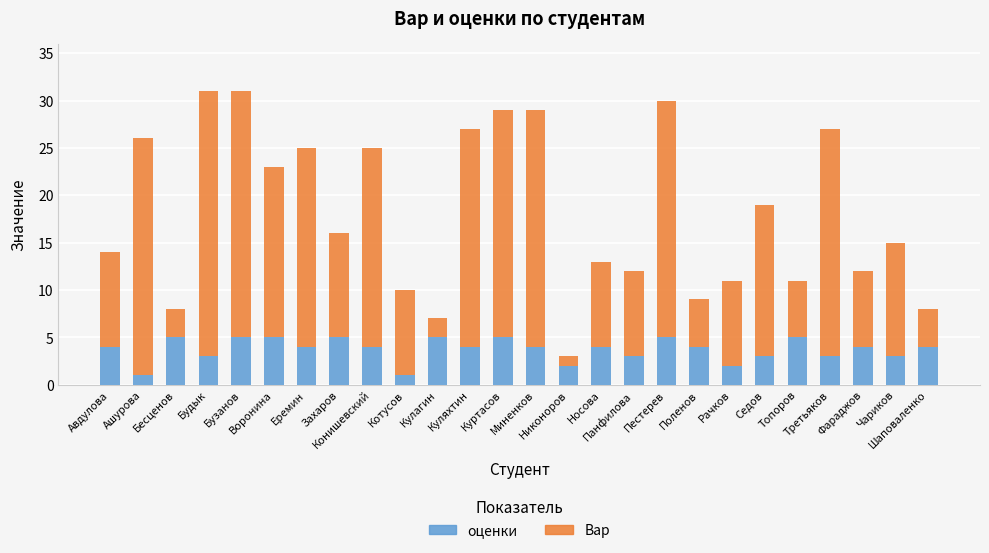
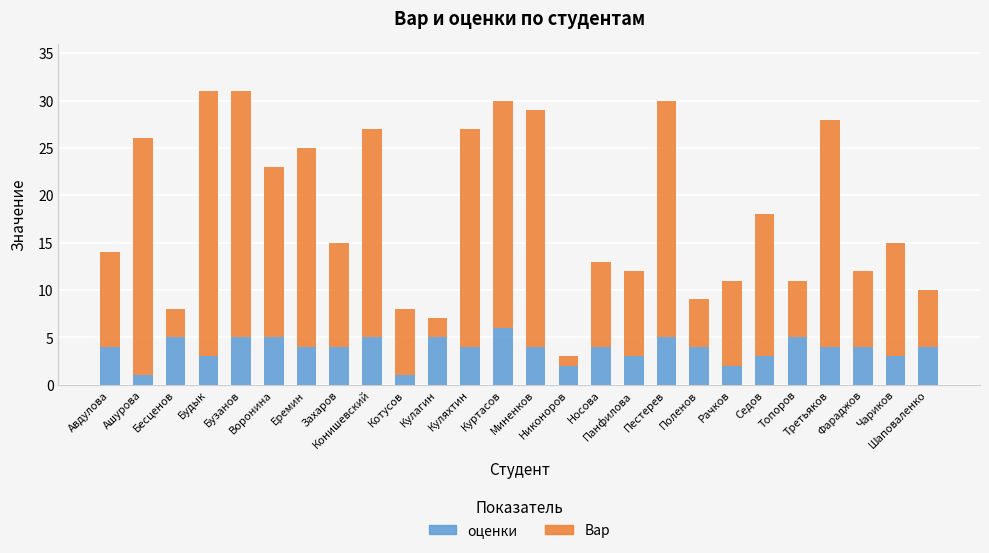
  {
    "оценки": {
      "Авдулова": 4,
      "Ашурова": 1,
      "Бесценов": 5,
      "Будык": 3,
      "Бузанов": 5,
      "Воронина": 5,
      "Еремин": 4,
-     "Захаров": 5,
-     "Конишевский": 4,
+     "Захаров": 4,
+     "Конишевский": 5,
      "Котусов": 1,
      "Кулагин": 5,
      "Куляхтин": 4,
-     "Куртасов": 5,
+     "Куртасов": 6,
      "Миненков": 4,
      "Никоноров": 2,
      "Носова": 4,
      "Панфилова": 3,
      "Пестерев": 5,
      "Поленов": 4,
      "Рачков": 2,
      "Седов": 3,
      "Топоров": 5,
-     "Третьяков": 3,
+     "Третьяков": 4,
      "Фараджов": 4,
      "Чариков": 3,
      "Шаповаленко": 4
    },
    "Вар": {
      "Авдулова": 10,
      "Ашурова": 25,
      "Бесценов": 3,
      "Будык": 28,
      "Бузанов": 26,
      "Воронина": 18,
      "Еремин": 21,
      "Захаров": 11,
-     "Конишевский": 21,
-     "Котусов": 9,
+     "Конишевский": 22,
+     "Котусов": 7,
      "Кулагин": 2,
      "Куляхтин": 23,
      "Куртасов": 24,
      "Миненков": 25,
      "Никоноров": 1,
      "Носова": 9,
      "Панфилова": 9,
      "Пестерев": 25,
      "Поленов": 5,
      "Рачков": 9,
-     "Седов": 16,
+     "Седов": 15,
      "Топоров": 6,
      "Третьяков": 24,
      "Фараджов": 8,
      "Чариков": 12,
-     "Шаповаленко": 4
+     "Шаповаленко": 6
    }
  }
